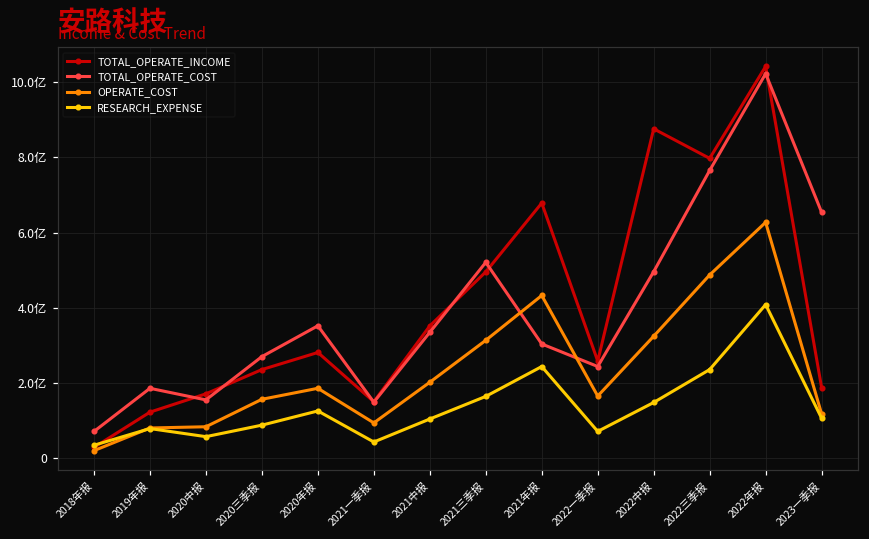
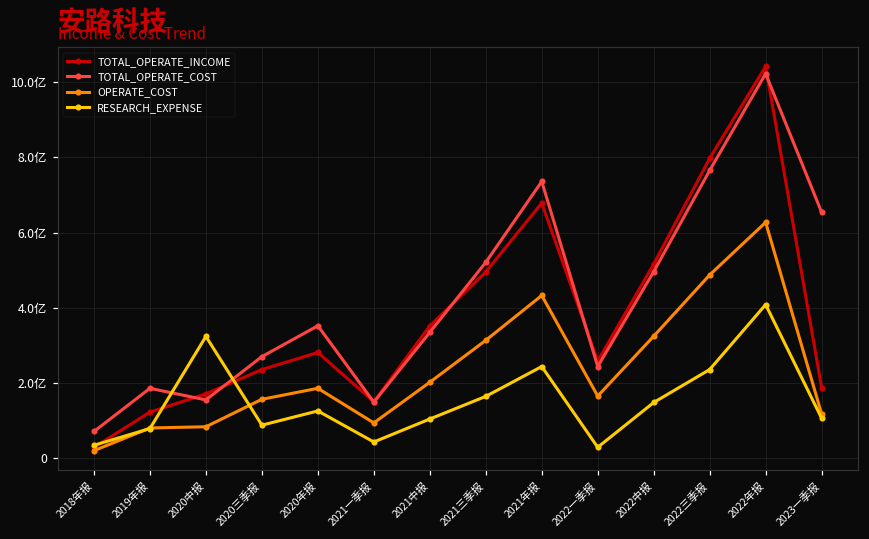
  {
    "TOTAL_OPERATE_INCOME": {
      "2019年报": "1.2亿",
      "2020中报": "1.7亿",
      "2020三季报": "2.4亿",
      "2020年报": "2.8亿",
      "2021中报": "3.5亿",
      "2021三季报": "5.0亿",
      "2021年报": "6.8亿",
      "2022一季报": "2.6亿",
-     "2022中报": "8.8亿",
+     "2022中报": "5.2亿",
      "2022三季报": "8.0亿",
      "2022年报": "10.4亿",
      "2023一季报": "1.9亿"
    },
    "TOTAL_OPERATE_COST": {
      "2018年报": "0.7亿",
      "2019年报": "1.9亿",
      "2020中报": "1.5亿",
      "2020三季报": "2.7亿",
      "2020年报": "3.5亿",
      "2021中报": "3.3亿",
      "2021三季报": "5.2亿",
-     "2021年报": "3.0亿",
+     "2021年报": "7.4亿",
      "2022一季报": "2.4亿",
      "2022中报": "5.0亿",
      "2022三季报": "7.7亿",
      "2022年报": "10.2亿",
      "2023一季报": "6.5亿"
    },
    "OPERATE_COST": {
      "2018年报": "0.2亿",
      "2020中报": "0.8亿",
      "2020三季报": "1.6亿",
      "2020年报": "1.9亿",
      "2021一季报": "0.9亿",
      "2021中报": "2.0亿",
      "2021三季报": "3.1亿",
      "2021年报": "4.3亿",
      "2022一季报": "1.7亿",
      "2022中报": "3.2亿",
      "2022三季报": "4.9亿",
      "2022年报": "6.3亿",
      "2023一季报": "1.2亿"
    },
    "RESEARCH_EXPENSE": {
-     "2020中报": "0.6亿",
+     "2020中报": "3.2亿",
      "2020三季报": "0.9亿",
      "2020年报": "1.3亿",
      "2021一季报": "0.4亿",
      "2021中报": "1.0亿",
      "2021三季报": "1.6亿",
      "2021年报": "2.4亿",
-     "2022一季报": "0.7亿",
+     "2022一季报": "0.3亿",
      "2022中报": "1.5亿",
      "2022三季报": "2.4亿",
      "2022年报": "4.1亿",
      "2023一季报": "1.1亿"
    }
  }
